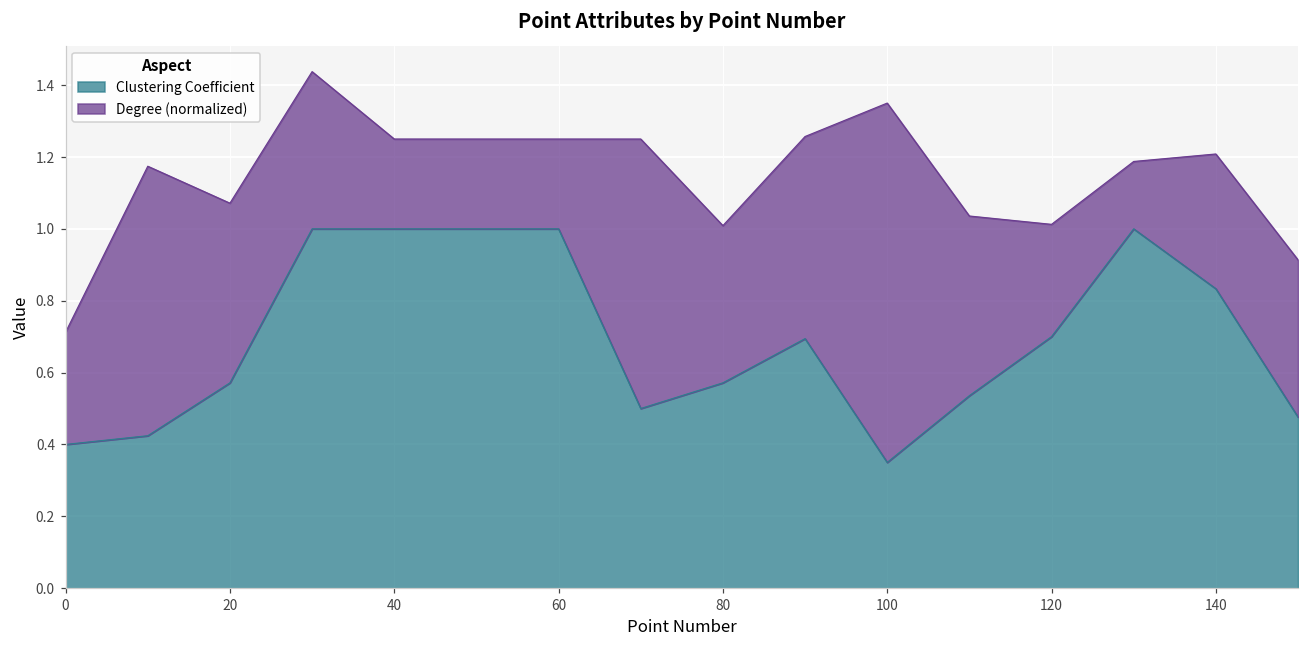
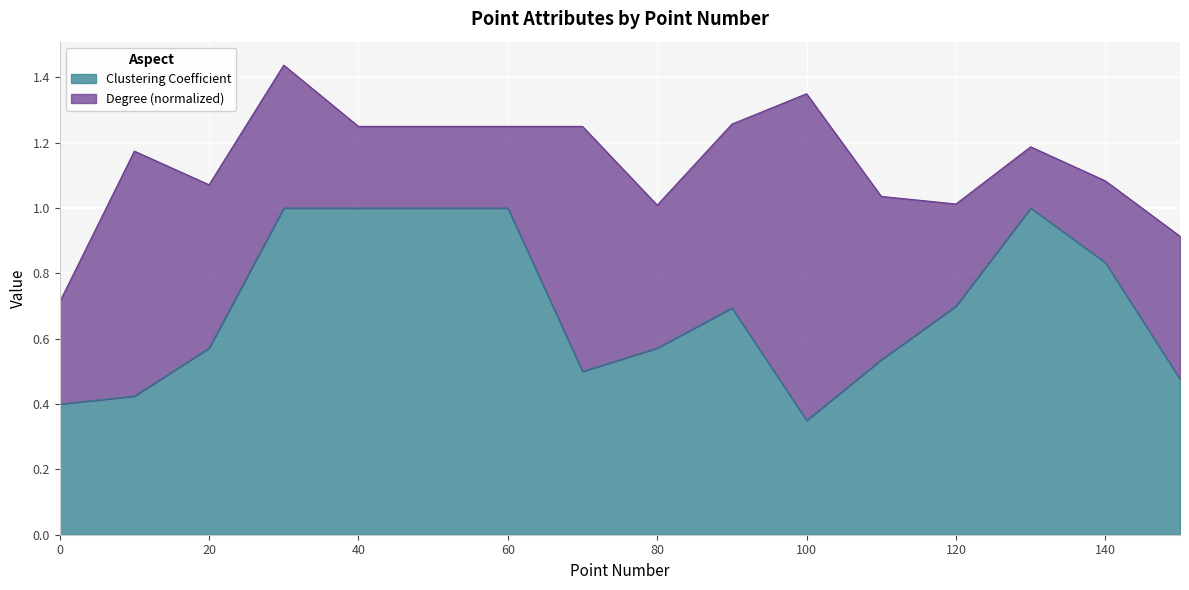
  {
    "Clustering Coefficient": {
      "0": 0.40,
      "20": 0.57,
      "40": 1.00,
      "60": 1.00,
      "80": 0.57,
      "100": 0.35,
      "120": 0.70,
      "140": 0.83
    },
    "Degree (normalized)": {
      "0": 0.31,
      "20": 0.50,
      "40": 0.25,
      "60": 0.25,
      "80": 0.44,
      "100": 1.00,
      "120": 0.31,
-     "140": 0.38
+     "140": 0.25
    }
  }
